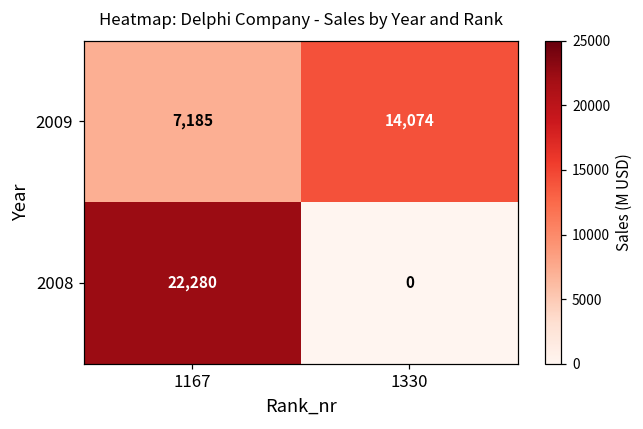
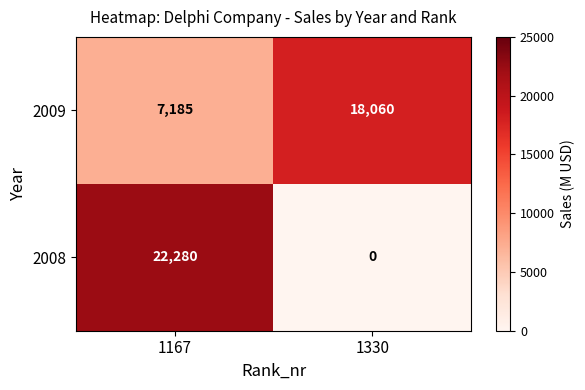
  {
    "2009": {
      "1167": "7,185",
-     "1330": "14,074"
+     "1330": "18,060"
    },
    "2008": {
      "1167": "22,280",
      "1330": "0"
    }
  }
